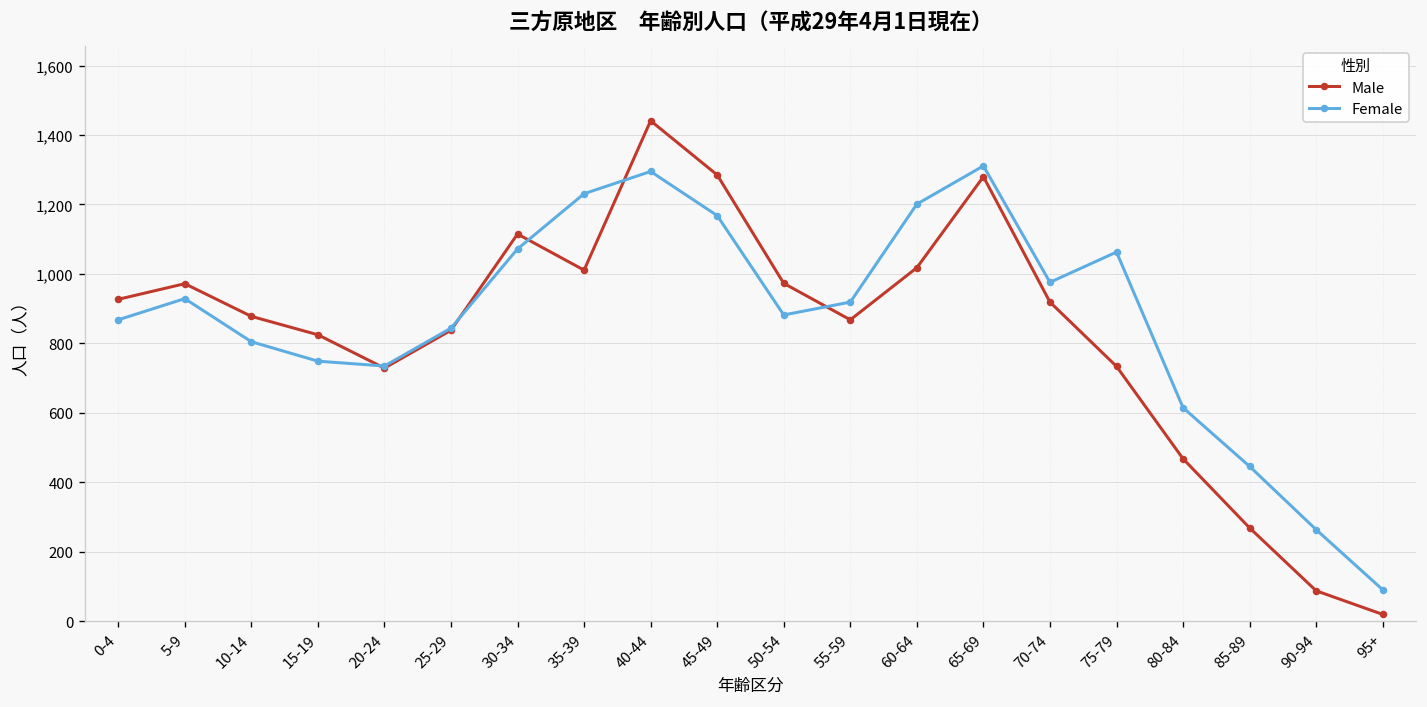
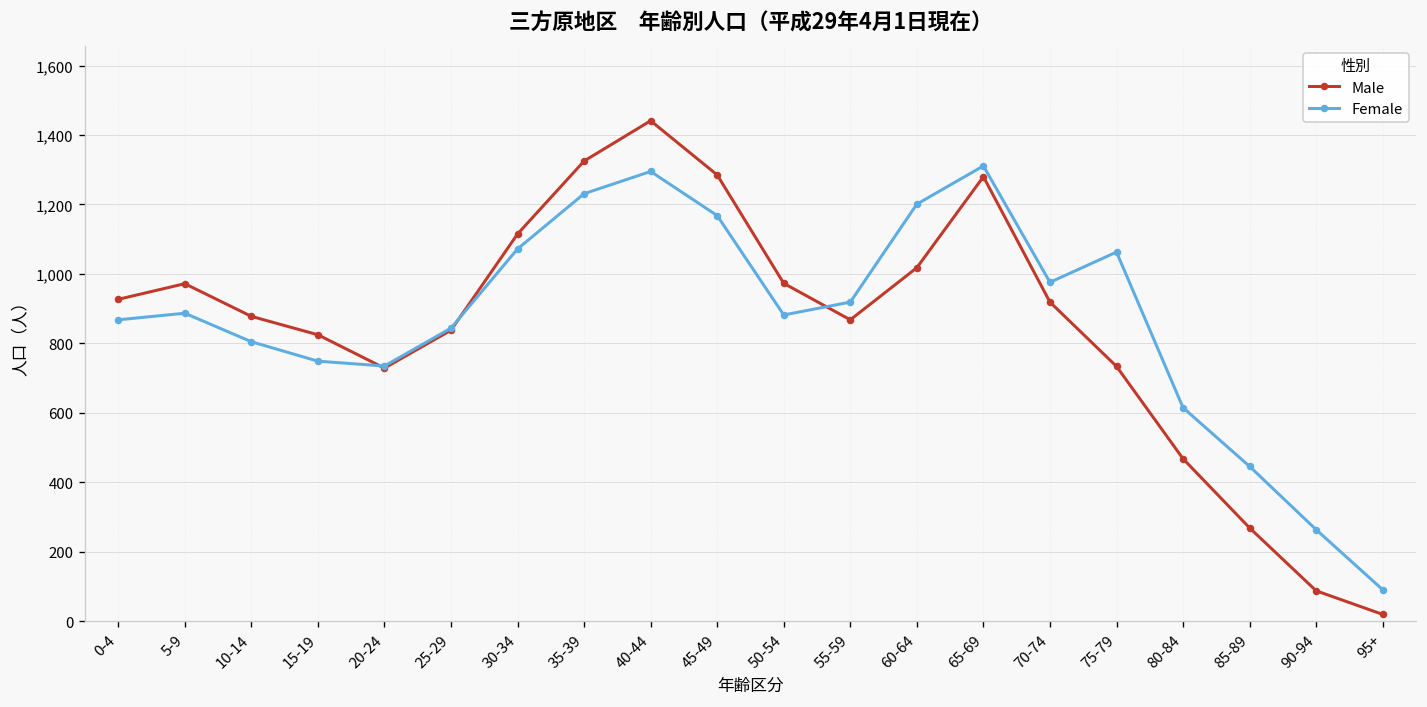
  {
    "Male": {
      "0-4": "930",
      "5-9": "970",
      "10-14": "880",
      "15-19": "830",
      "30-34": "1,120",
-     "35-39": "1,010",
+     "35-39": "1,330",
      "40-44": "1,440",
      "45-49": "1,290",
      "50-54": "970",
      "55-59": "870",
      "60-64": "1,020",
      "65-69": "1,280",
      "70-74": "920",
      "75-79": "730",
      "80-84": "470",
      "85-89": "270",
      "90-94": "90",
      "95+": "20"
    },
    "Female": {
      "0-4": "870",
-     "5-9": "930",
+     "5-9": "890",
      "10-14": "810",
      "15-19": "750",
      "30-34": "1,070",
      "35-39": "1,230",
      "40-44": "1,300",
      "45-49": "1,170",
      "50-54": "880",
      "55-59": "920",
      "60-64": "1,200",
      "65-69": "1,310",
      "70-74": "980",
      "75-79": "1,060",
      "80-84": "620",
      "85-89": "450",
      "90-94": "260",
      "95+": "90"
    }
  }
